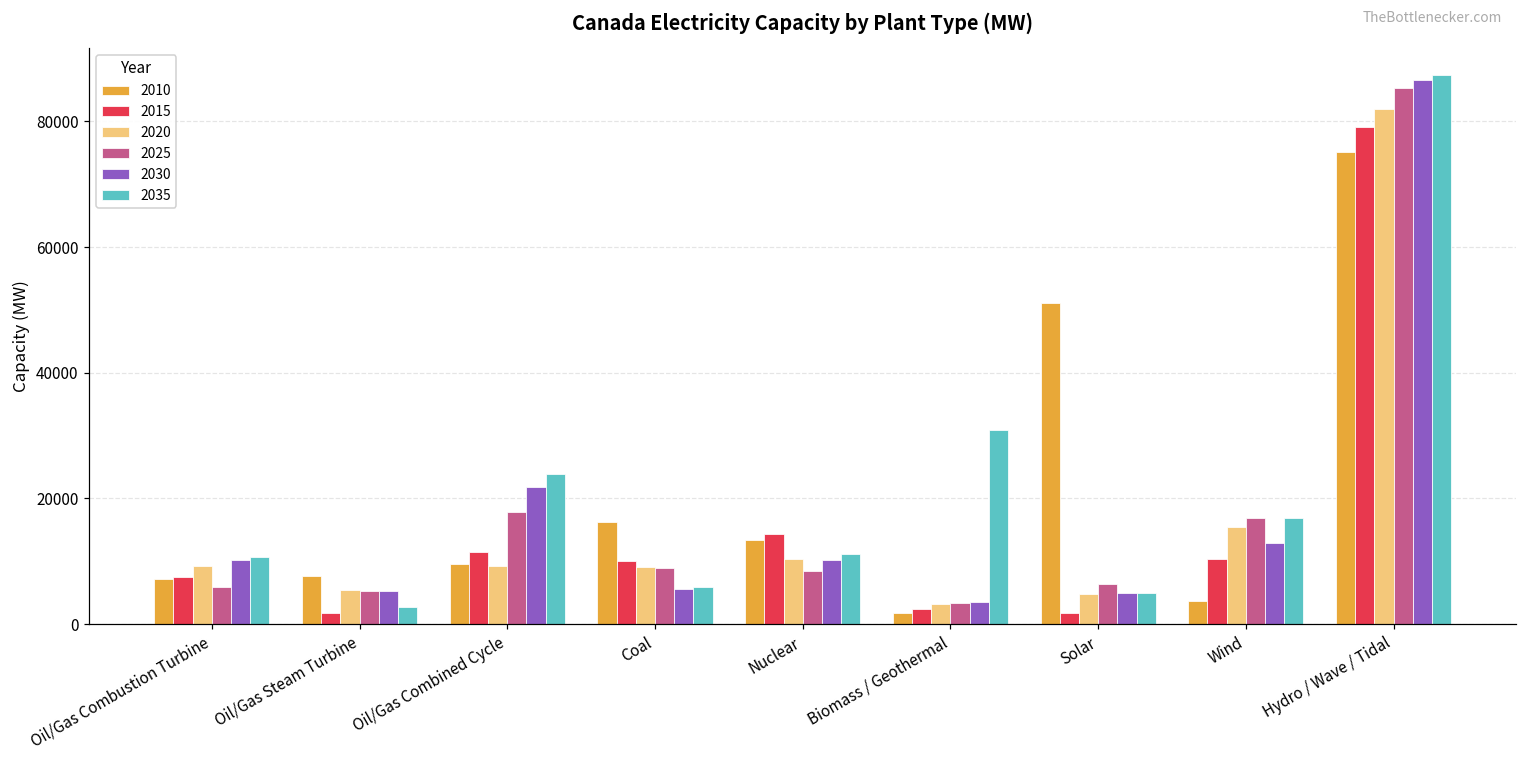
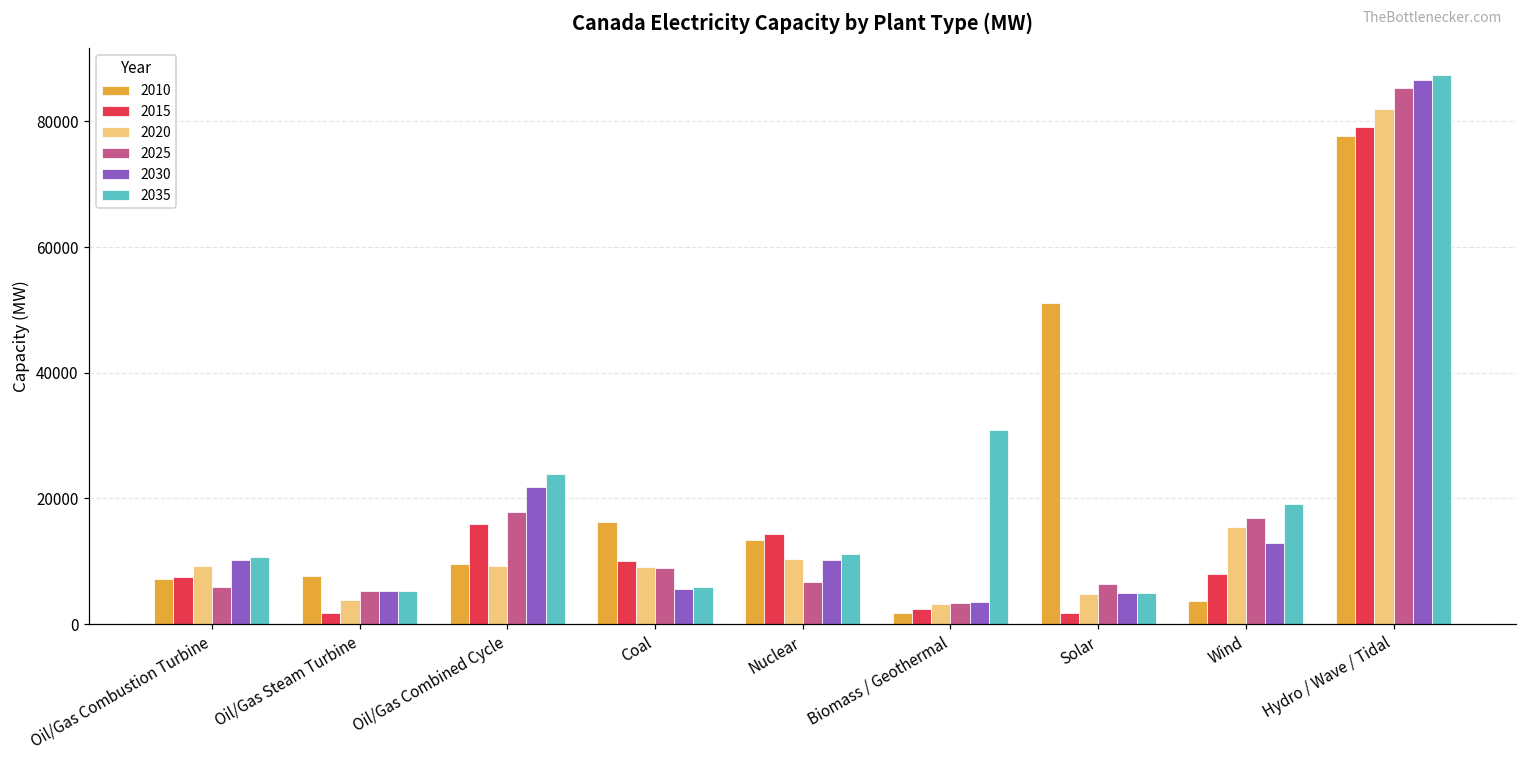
  {
    "2010": {
      "Oil/Gas Combustion Turbine": 7000,
      "Oil/Gas Steam Turbine": 8000,
      "Oil/Gas Combined Cycle": 10000,
      "Coal": 16000,
      "Nuclear": 13000,
      "Biomass / Geothermal": 2000,
      "Solar": 51000,
      "Wind": 4000,
-     "Hydro / Wave / Tidal": 75000
+     "Hydro / Wave / Tidal": 78000
    },
    "2015": {
      "Oil/Gas Combustion Turbine": 7000,
      "Oil/Gas Steam Turbine": 2000,
-     "Oil/Gas Combined Cycle": 11000,
+     "Oil/Gas Combined Cycle": 16000,
      "Coal": 10000,
      "Nuclear": 14000,
      "Biomass / Geothermal": 2000,
      "Solar": 2000,
-     "Wind": 10000,
+     "Wind": 8000,
      "Hydro / Wave / Tidal": 79000
    },
    "2020": {
      "Oil/Gas Combustion Turbine": 9000,
-     "Oil/Gas Steam Turbine": 5000,
+     "Oil/Gas Steam Turbine": 4000,
      "Oil/Gas Combined Cycle": 9000,
      "Coal": 9000,
      "Nuclear": 10000,
      "Biomass / Geothermal": 3000,
      "Solar": 5000,
      "Wind": 16000,
      "Hydro / Wave / Tidal": 82000
    },
    "2025": {
      "Oil/Gas Combustion Turbine": 6000,
      "Oil/Gas Steam Turbine": 5000,
      "Oil/Gas Combined Cycle": 18000,
      "Coal": 9000,
-     "Nuclear": 8000,
+     "Nuclear": 7000,
      "Biomass / Geothermal": 3000,
      "Solar": 6000,
      "Wind": 17000,
      "Hydro / Wave / Tidal": 85000
    },
    "2030": {
      "Oil/Gas Combustion Turbine": 10000,
      "Oil/Gas Steam Turbine": 5000,
      "Oil/Gas Combined Cycle": 22000,
      "Coal": 6000,
      "Nuclear": 10000,
      "Biomass / Geothermal": 4000,
      "Solar": 5000,
      "Wind": 13000,
      "Hydro / Wave / Tidal": 87000
    },
    "2035": {
      "Oil/Gas Combustion Turbine": 11000,
-     "Oil/Gas Steam Turbine": 3000,
+     "Oil/Gas Steam Turbine": 5000,
      "Oil/Gas Combined Cycle": 24000,
      "Coal": 6000,
      "Nuclear": 11000,
      "Biomass / Geothermal": 31000,
      "Solar": 5000,
-     "Wind": 17000,
+     "Wind": 19000,
      "Hydro / Wave / Tidal": 87000
    }
  }
